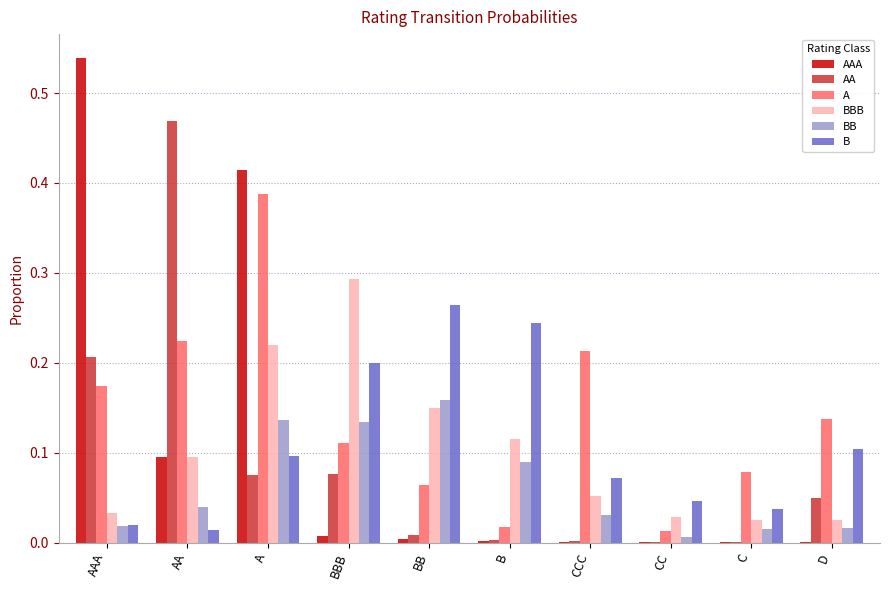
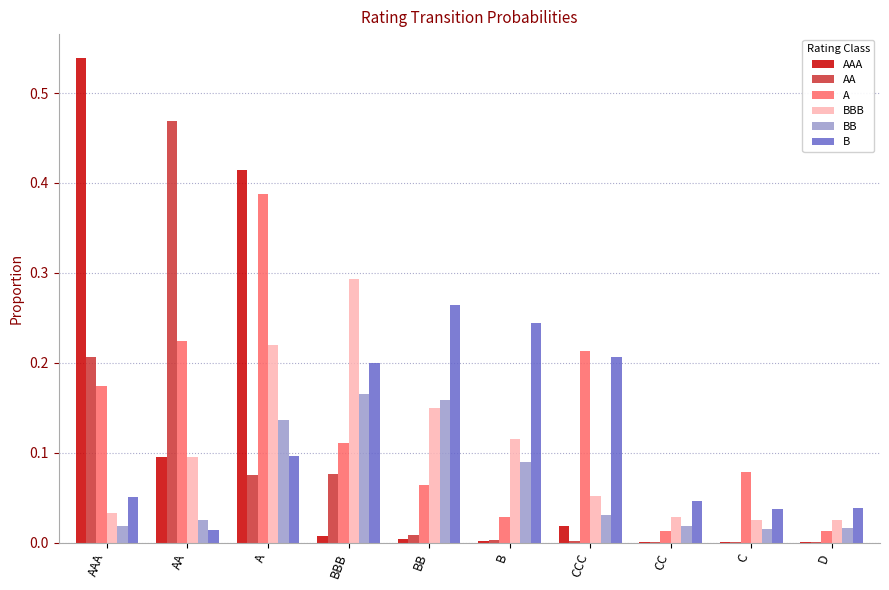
  {
    "AAA": {
      "AAA": 0.54,
      "AA": 0.10,
      "A": 0.41,
      "BBB": 0.01,
      "BB": 0.00,
-     "CCC": 0.00
+     "CCC": 0.02
    },
    "AA": {
      "AAA": 0.21,
      "AA": 0.47,
      "A": 0.08,
      "BBB": 0.08,
      "BB": 0.01,
      "B": 0.00,
-     "D": 0.05
+     "D": 0.00
    },
    "A": {
      "AAA": 0.17,
      "AA": 0.22,
      "A": 0.39,
      "BBB": 0.11,
      "BB": 0.06,
-     "B": 0.02,
+     "B": 0.03,
      "CCC": 0.21,
      "CC": 0.01,
      "C": 0.08,
-     "D": 0.14
+     "D": 0.01
    },
    "BBB": {
      "AAA": 0.03,
      "AA": 0.09,
      "A": 0.22,
      "BBB": 0.29,
      "BB": 0.15,
      "B": 0.12,
      "CCC": 0.05,
      "CC": 0.03,
      "C": 0.02,
      "D": 0.03
    },
    "BB": {
      "AAA": 0.02,
-     "AA": 0.04,
+     "AA": 0.02,
      "A": 0.14,
-     "BBB": 0.13,
+     "BBB": 0.17,
      "BB": 0.16,
      "B": 0.09,
      "CCC": 0.03,
-     "CC": 0.01,
+     "CC": 0.02,
      "C": 0.02,
      "D": 0.02
    },
    "B": {
-     "AAA": 0.02,
+     "AAA": 0.05,
      "AA": 0.01,
      "A": 0.10,
      "BBB": 0.20,
      "BB": 0.26,
      "B": 0.24,
-     "CCC": 0.07,
+     "CCC": 0.21,
      "CC": 0.05,
      "C": 0.04,
-     "D": 0.10
+     "D": 0.04
    }
  }
